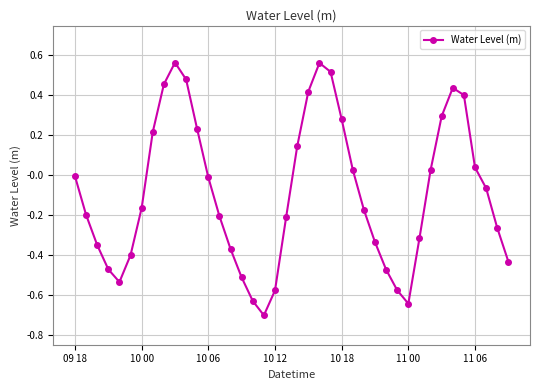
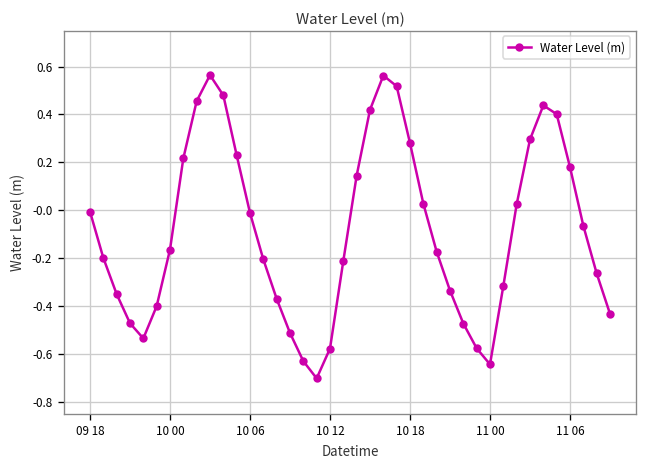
  {
    "09 18": -0.01,
    "10 00": -0.16,
    "10 06": -0.01,
    "10 12": -0.58,
    "10 18": 0.28,
    "11 00": -0.64,
-   "11 06": 0.04
+   "11 06": 0.18
  }
